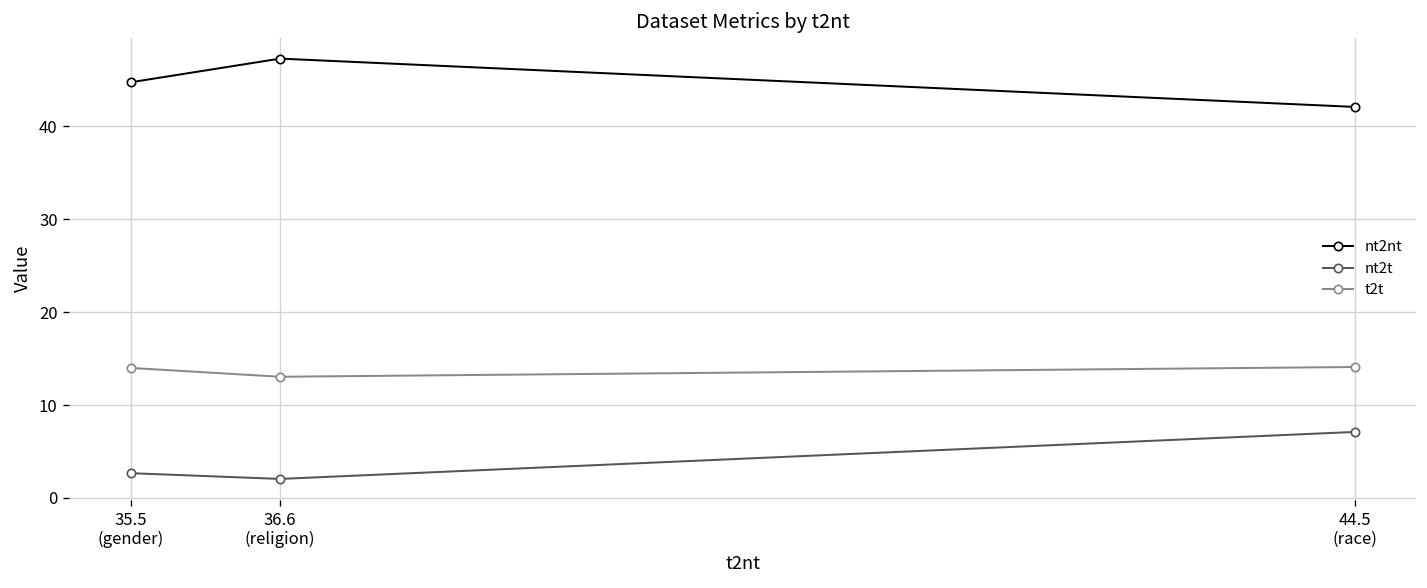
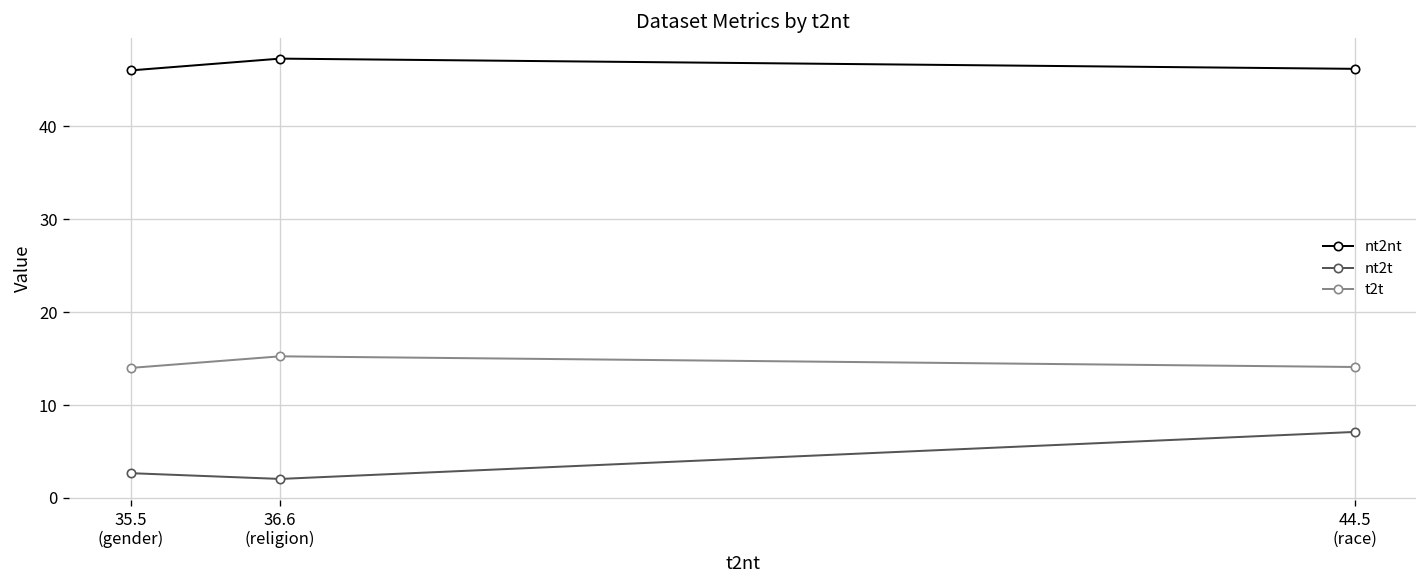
  {
    "nt2nt": {
-     "35.5 (gender)": 45,
+     "35.5 (gender)": 46,
      "36.6 (religion)": 47,
-     "44.5 (race)": 42
+     "44.5 (race)": 46
    },
    "nt2t": {
      "35.5 (gender)": 3,
      "36.6 (religion)": 2,
      "44.5 (race)": 7
    },
    "t2t": {
      "35.5 (gender)": 14,
-     "36.6 (religion)": 13,
+     "36.6 (religion)": 15,
      "44.5 (race)": 14
    }
  }
